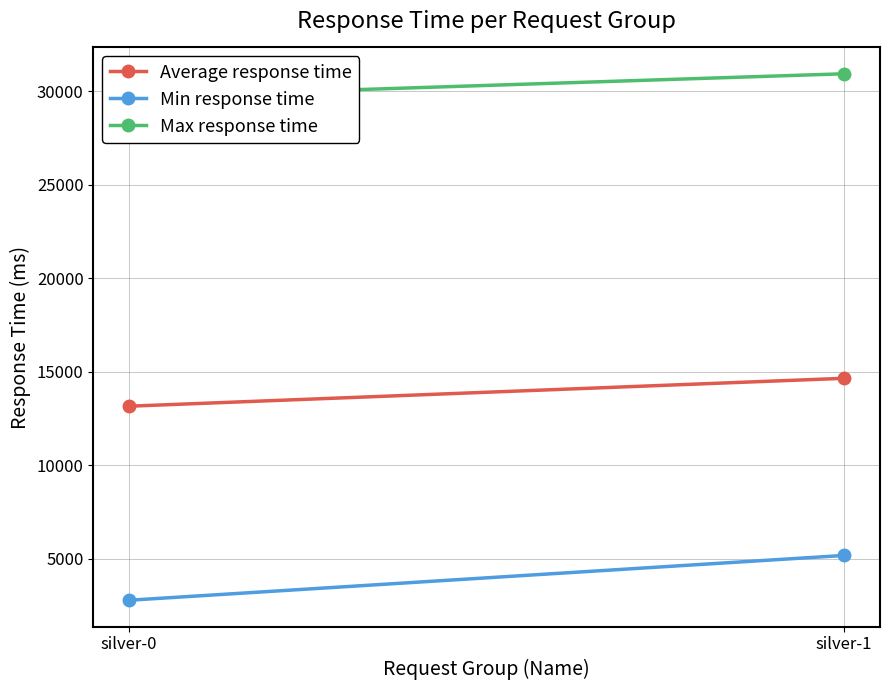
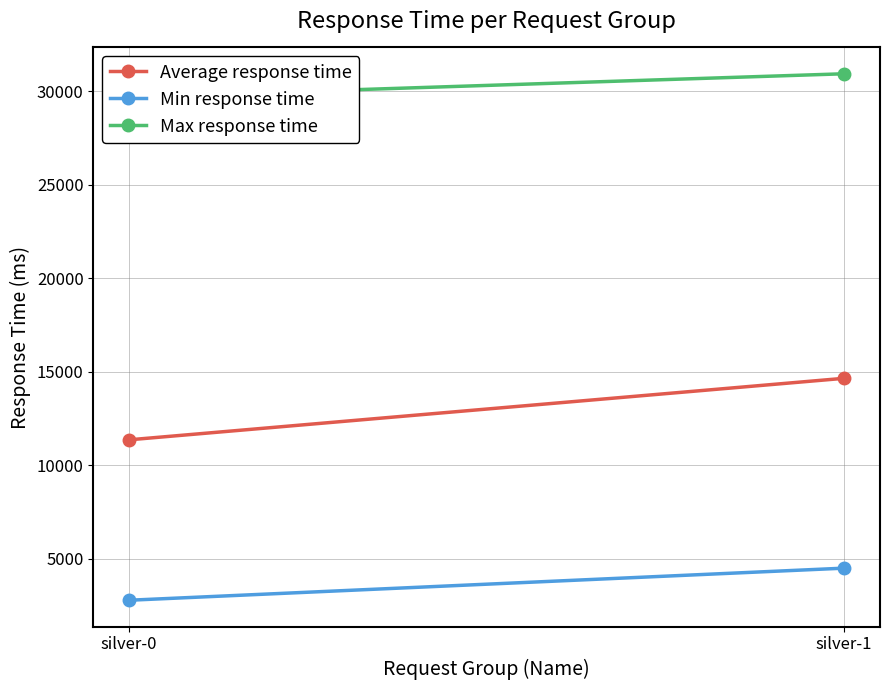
  {
    "Average response time": {
-     "silver-0": 13200,
+     "silver-0": 11400,
      "silver-1": 14700
    },
    "Min response time": {
      "silver-0": 2800,
-     "silver-1": 5200
+     "silver-1": 4500
    },
    "Max response time": {
      "silver-1": 30900
    }
  }
